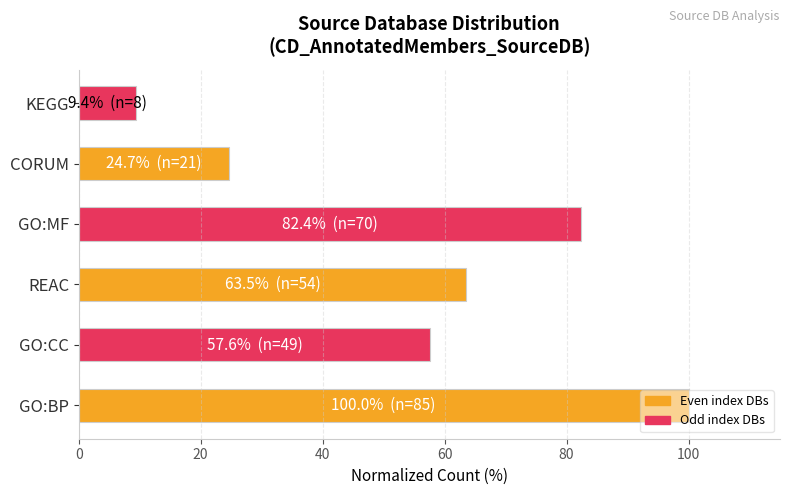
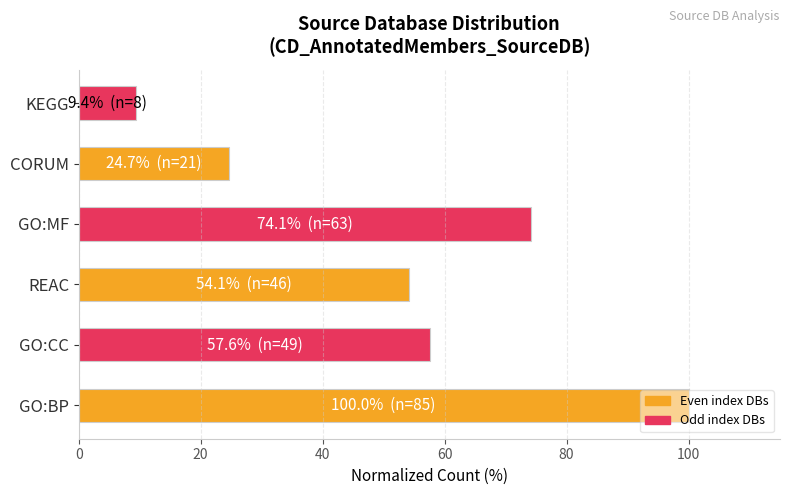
  {
    "KEGG": "9.4%",
    "CORUM": "24.7%",
-   "GO:MF": "82.4% (n=70)",
-   "REAC": "63.5% (n=54)",
+   "GO:MF": "74.1% (n=63)",
+   "REAC": "54.1% (n=46)",
    "GO:CC": "57.6%"
  }
